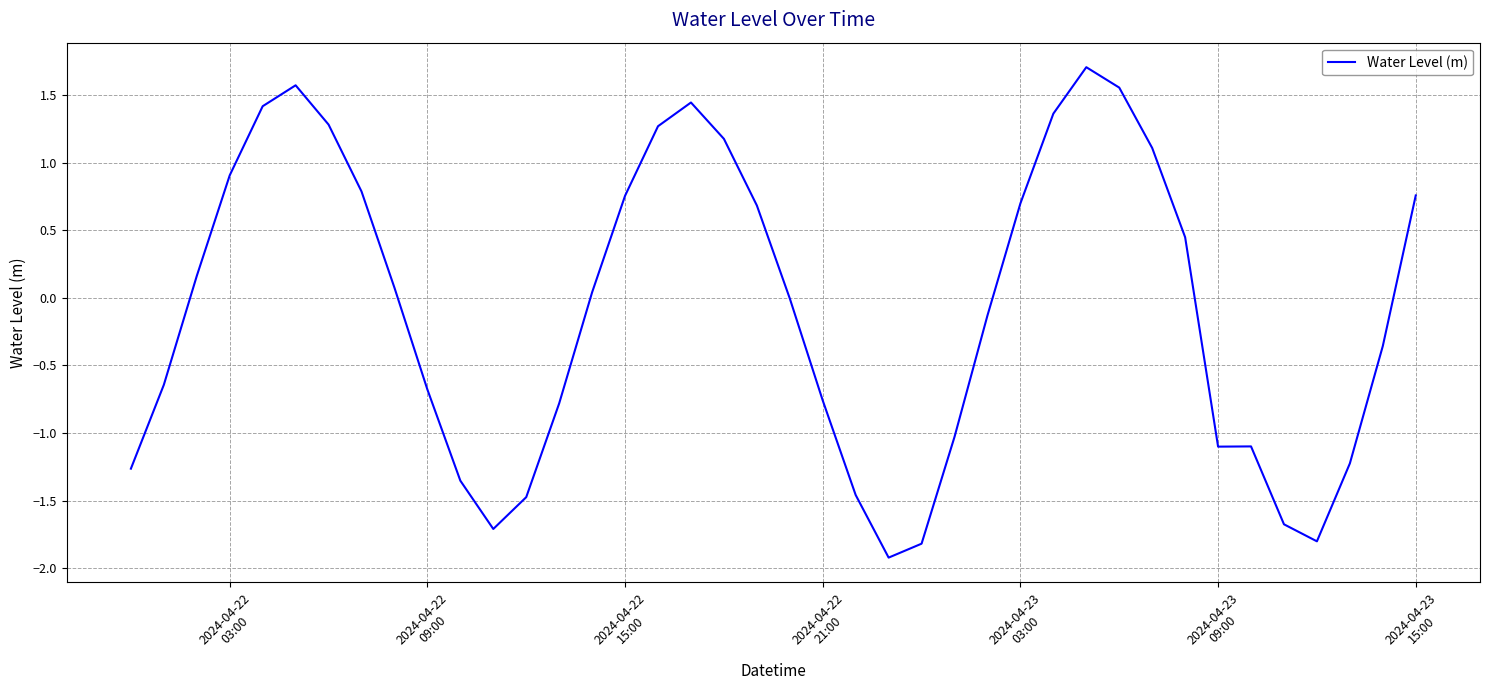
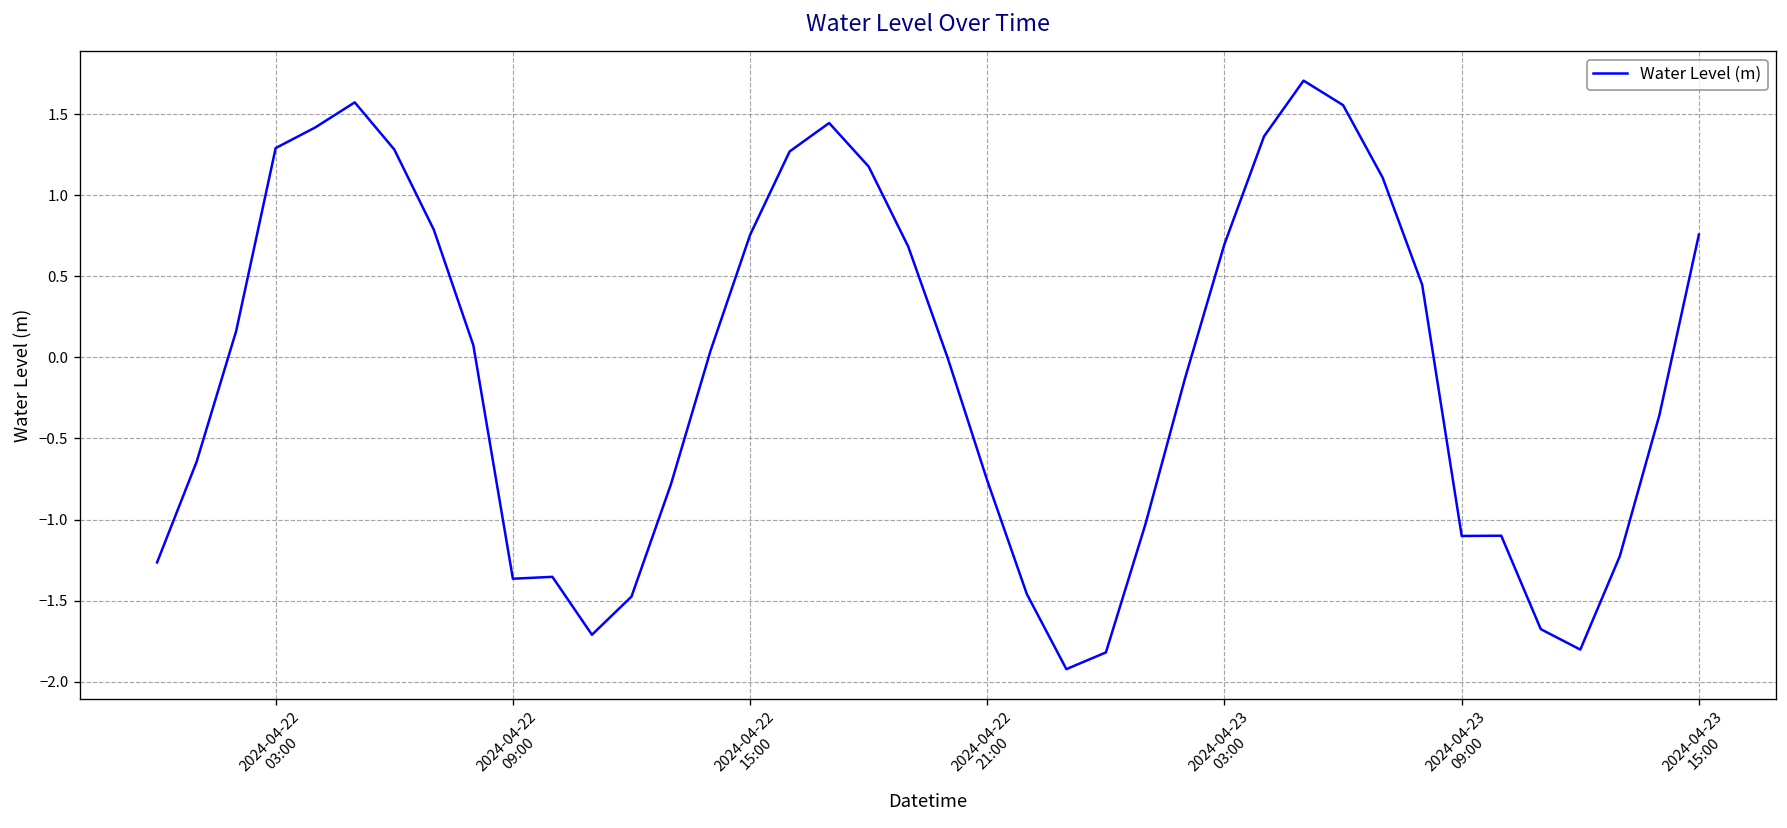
  {
-   "2024-04-22 03:00": 0.91,
-   "2024-04-22 09:00": -0.68,
+   "2024-04-22 03:00": 1.29,
+   "2024-04-22 09:00": -1.36,
    "2024-04-22 15:00": 0.76,
    "2024-04-22 21:00": -0.76,
    "2024-04-23 03:00": 0.70,
    "2024-04-23 09:00": -1.10,
    "2024-04-23 15:00": 0.76
  }
